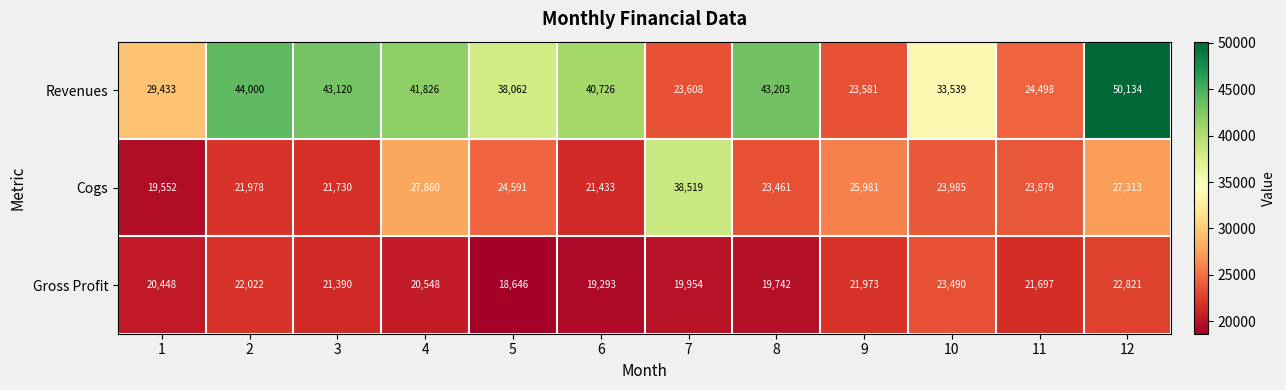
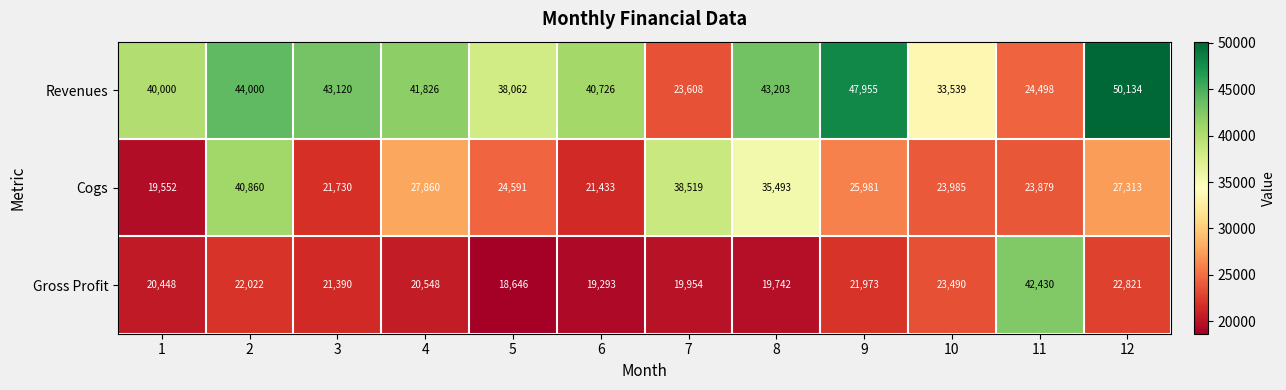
  {
    "Revenues": {
-     "1": "29,433",
+     "1": "40,000",
      "2": "44,000",
      "3": "43,120",
      "4": "41,826",
      "5": "38,062",
      "6": "40,726",
      "7": "23,608",
      "8": "43,203",
-     "9": "23,581",
+     "9": "47,955",
      "10": "33,539",
      "11": "24,498",
      "12": "50,134"
    },
    "Cogs": {
      "1": "19,552",
-     "2": "21,978",
+     "2": "40,860",
      "3": "21,730",
      "4": "27,860",
      "5": "24,591",
      "6": "21,433",
      "7": "38,519",
-     "8": "23,461",
+     "8": "35,493",
      "9": "25,981",
      "10": "23,985",
      "11": "23,879",
      "12": "27,313"
    },
    "Gross Profit": {
      "1": "20,448",
      "2": "22,022",
      "3": "21,390",
      "4": "20,548",
      "5": "18,646",
      "6": "19,293",
      "7": "19,954",
      "8": "19,742",
      "9": "21,973",
      "10": "23,490",
-     "11": "21,697",
+     "11": "42,430",
      "12": "22,821"
    }
  }
